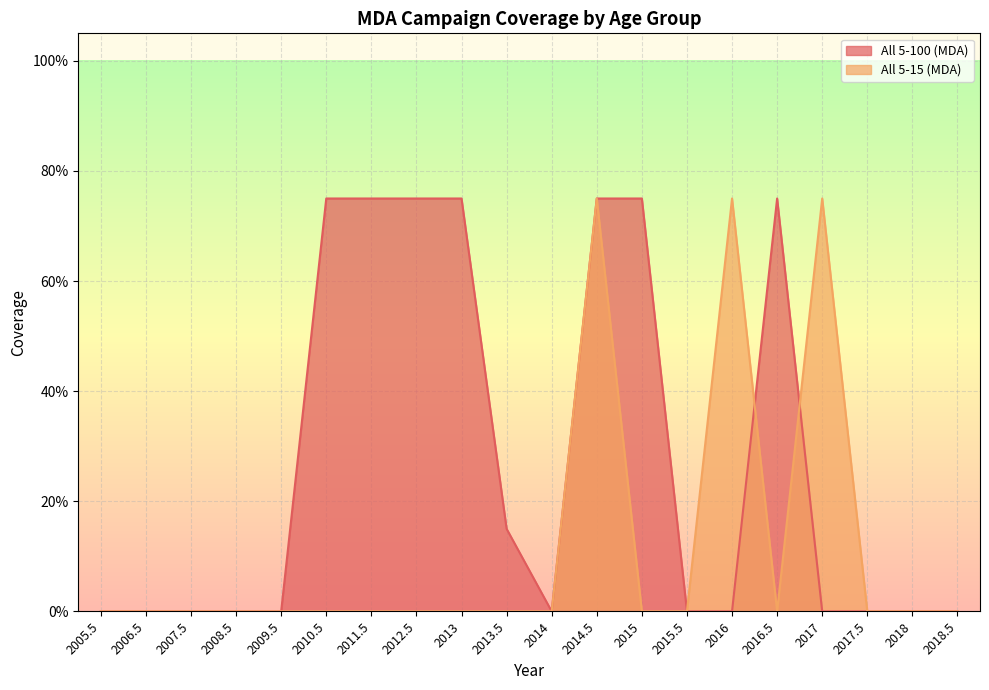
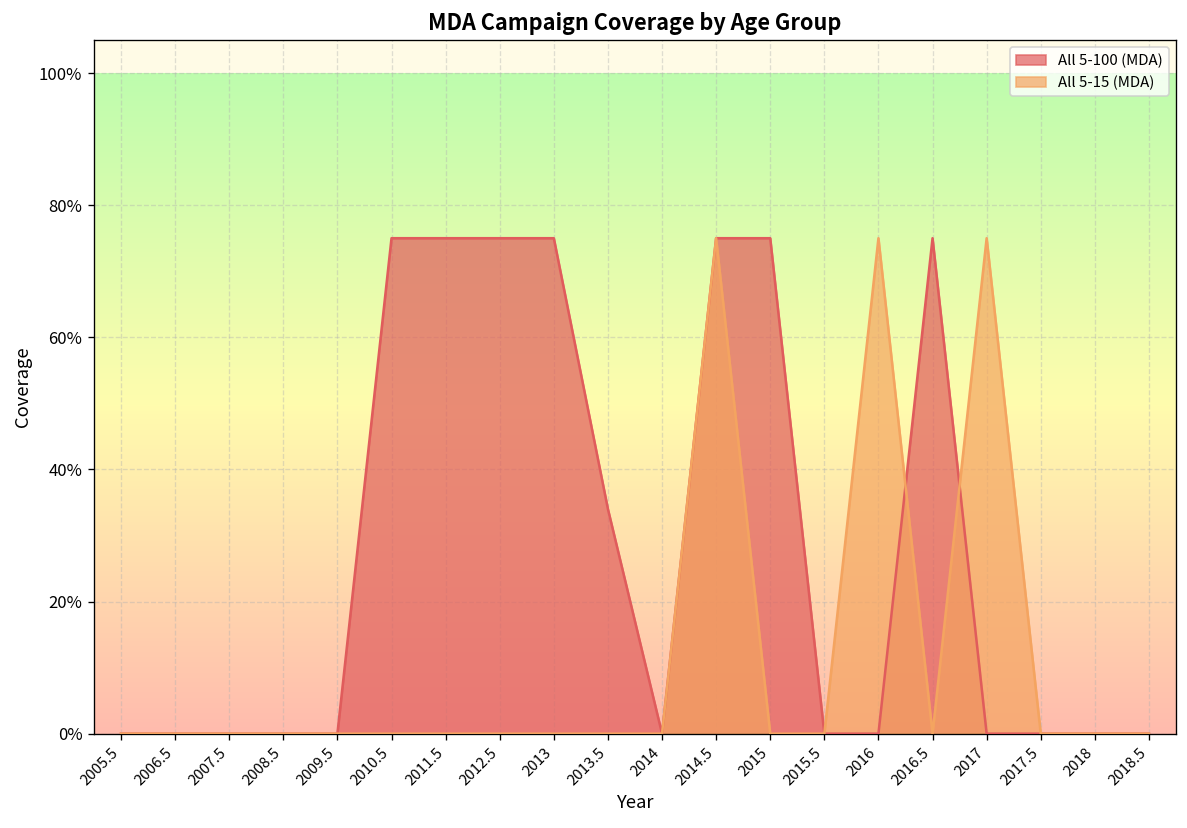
  {
    "All 5-100 (MDA)": {
      "2010.5": "75%",
      "2011.5": "75%",
      "2012.5": "75%",
      "2013": "75%",
-     "2013.5": "15%",
+     "2013.5": "34%",
      "2015": "75%",
      "2016": "0%",
      "2016.5": "75%",
      "2017": "0%"
    },
    "All 5-15 (MDA)": {
      "2010.5": "0%",
      "2011.5": "0%",
      "2012.5": "0%",
      "2013": "0%",
      "2013.5": "0%",
      "2015": "0%",
      "2016": "75%",
      "2016.5": "0%",
      "2017": "75%"
    }
  }
